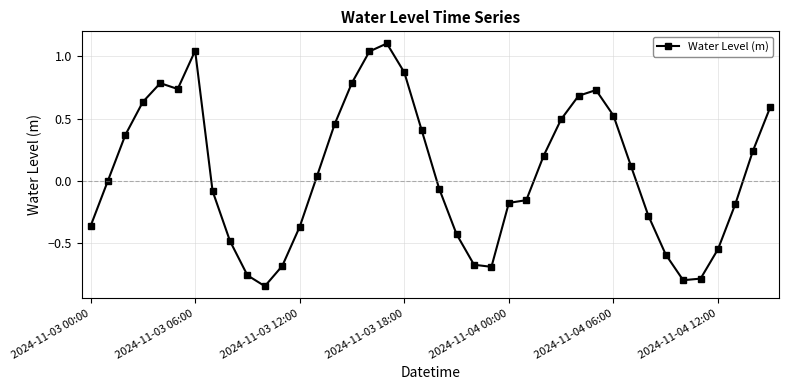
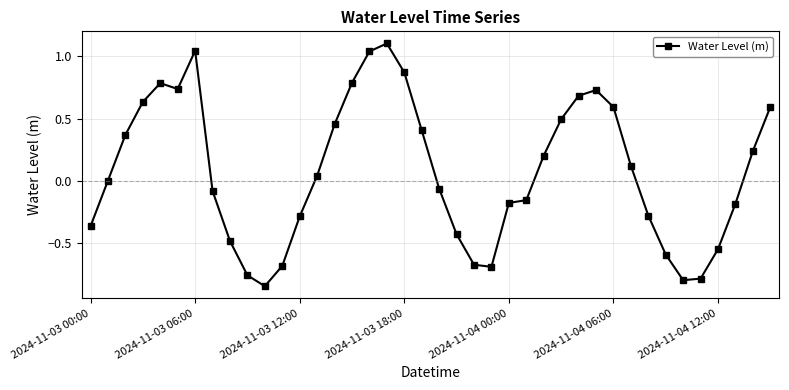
  {
    "2024-11-03 00:00": -0.37,
    "2024-11-03 06:00": 1.05,
-   "2024-11-03 12:00": -0.37,
+   "2024-11-03 12:00": -0.29,
    "2024-11-03 18:00": 0.87,
    "2024-11-04 00:00": -0.18,
-   "2024-11-04 06:00": 0.52,
+   "2024-11-04 06:00": 0.59,
    "2024-11-04 12:00": -0.55
  }
